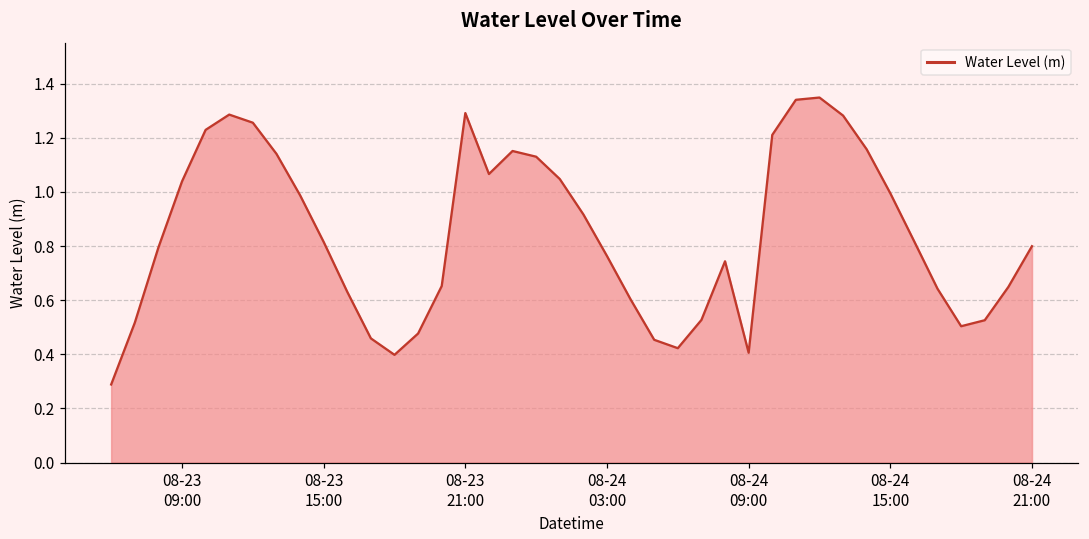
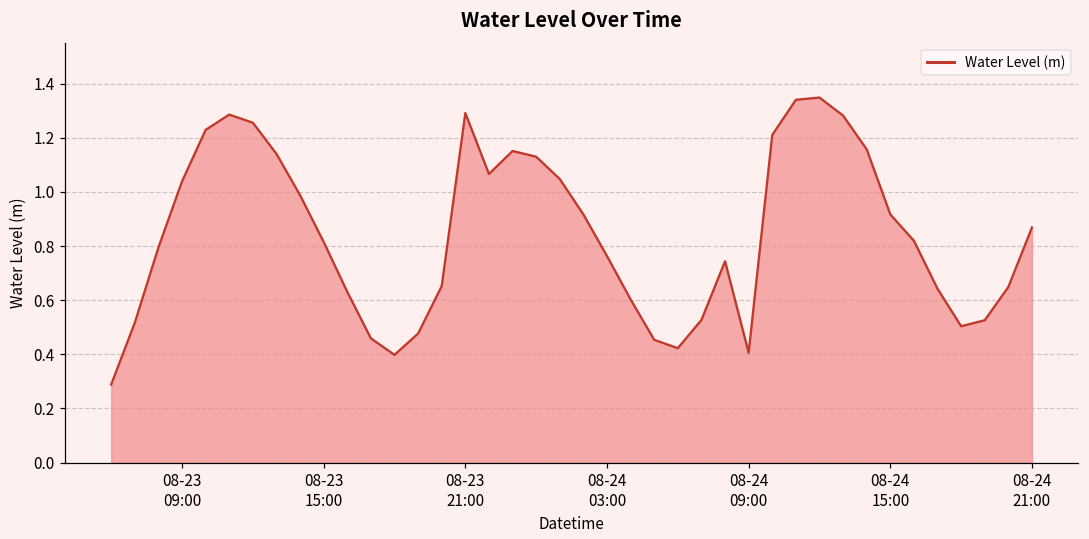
  {
    "08-23 09:00": 1.04,
    "08-23 15:00": 0.82,
    "08-23 21:00": 1.29,
    "08-24 03:00": 0.76,
    "08-24 09:00": 0.41,
-   "08-24 15:00": 1.00,
-   "08-24 21:00": 0.80
+   "08-24 15:00": 0.92,
+   "08-24 21:00": 0.87
  }
